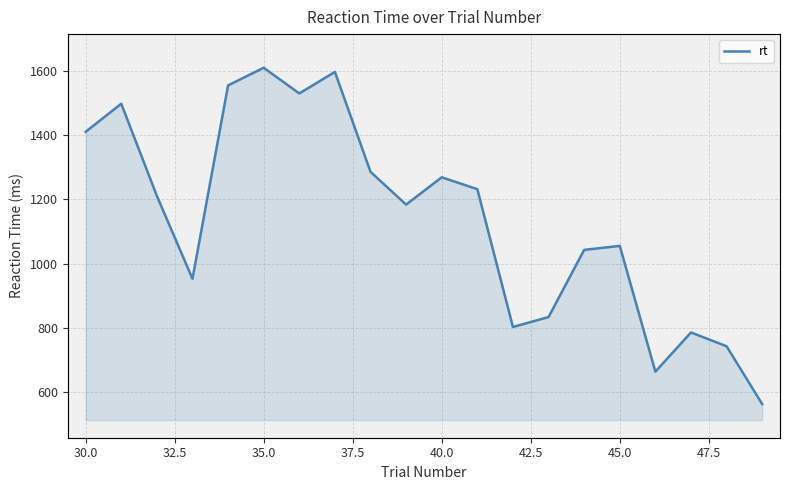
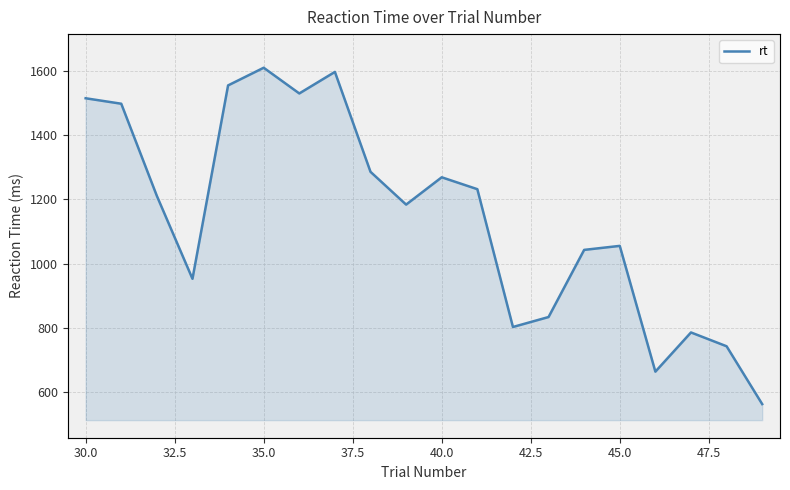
  {
-   "30.0": 1410,
+   "30.0": 1520,
    "35.0": 1610,
    "40.0": 1270,
    "45.0": 1060
  }
